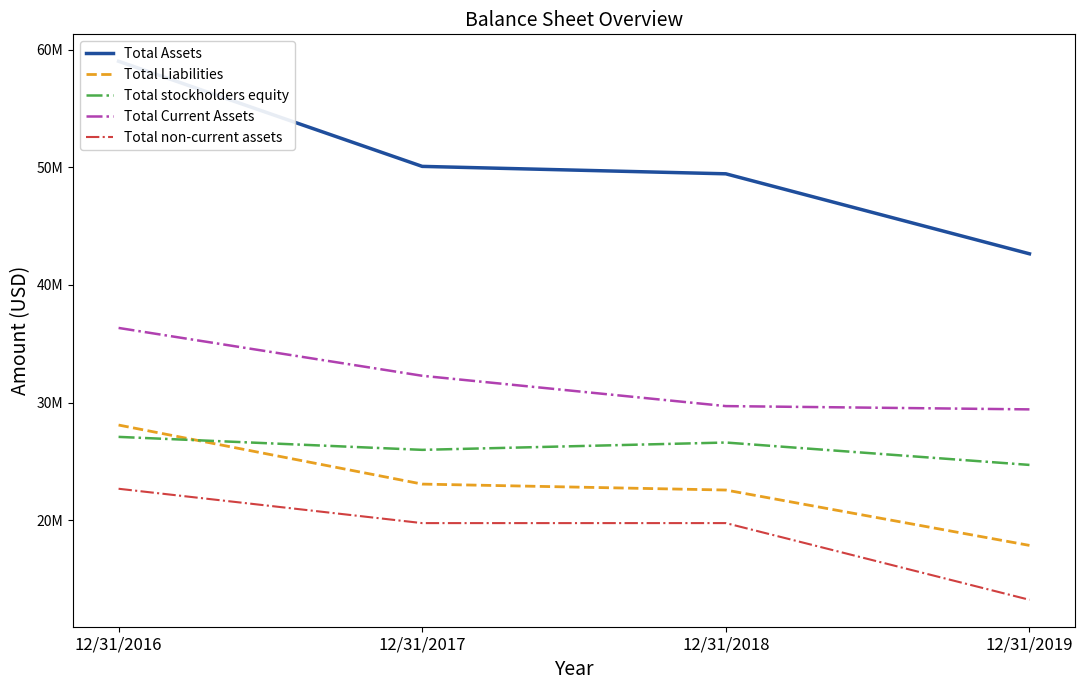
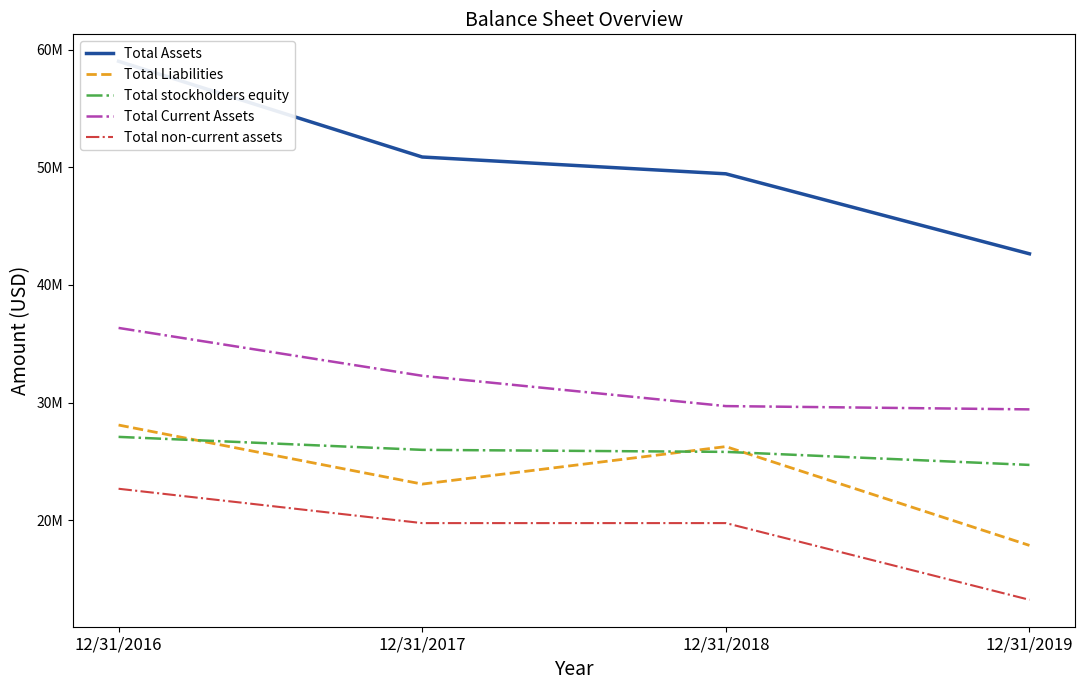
  {
    "Total Assets": {
-     "12/31/2017": 50100000,
+     "12/31/2017": 50900000,
      "12/31/2018": 49400000,
      "12/31/2019": 42600000
    },
    "Total Liabilities": {
      "12/31/2016": 28100000,
      "12/31/2017": 23100000,
-     "12/31/2018": 22600000,
+     "12/31/2018": 26300000,
      "12/31/2019": 17900000
    },
    "Total stockholders equity": {
      "12/31/2016": 27100000,
      "12/31/2017": 26000000,
-     "12/31/2018": 26600000,
+     "12/31/2018": 25800000,
      "12/31/2019": 24700000
    },
    "Total Current Assets": {
      "12/31/2016": 36300000,
      "12/31/2017": 32300000,
      "12/31/2018": 29700000,
      "12/31/2019": 29400000
    },
    "Total non-current assets": {
      "12/31/2016": 22700000,
      "12/31/2017": 19700000,
      "12/31/2018": 19700000,
      "12/31/2019": 13200000
    }
  }
